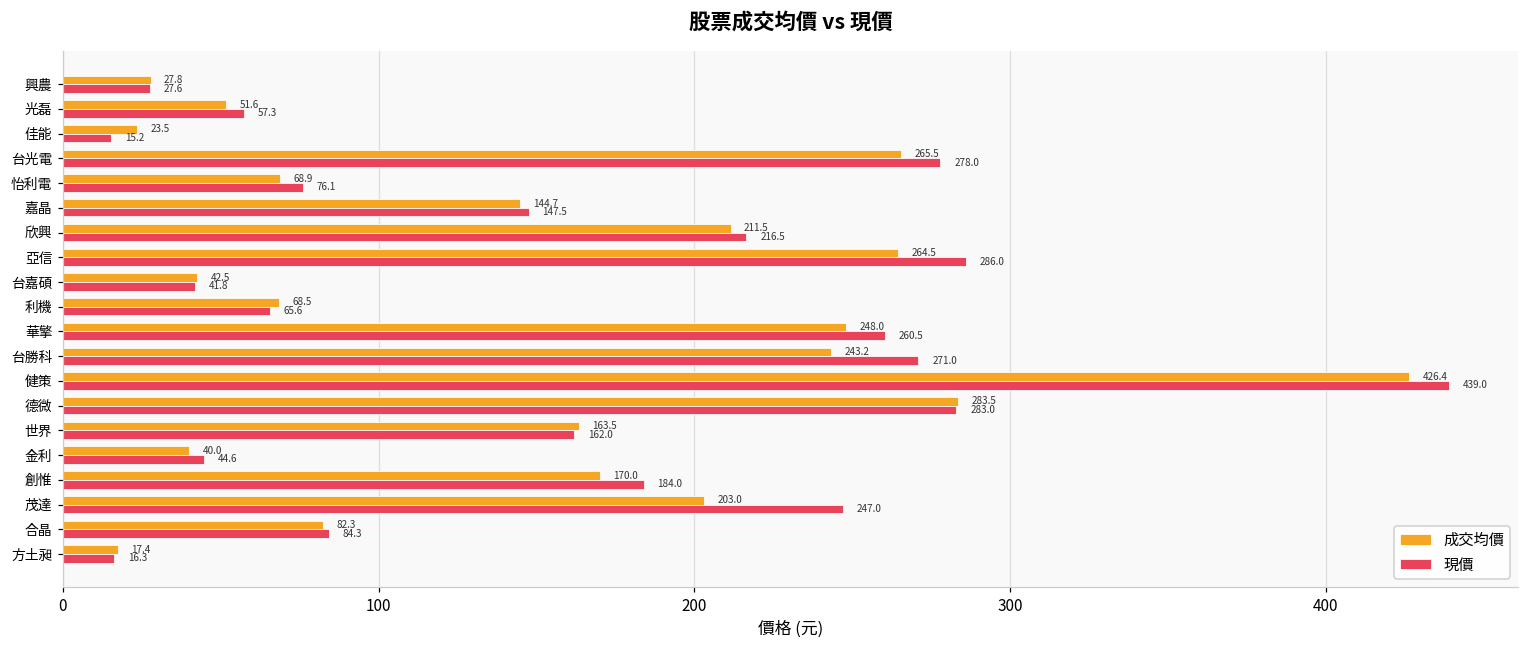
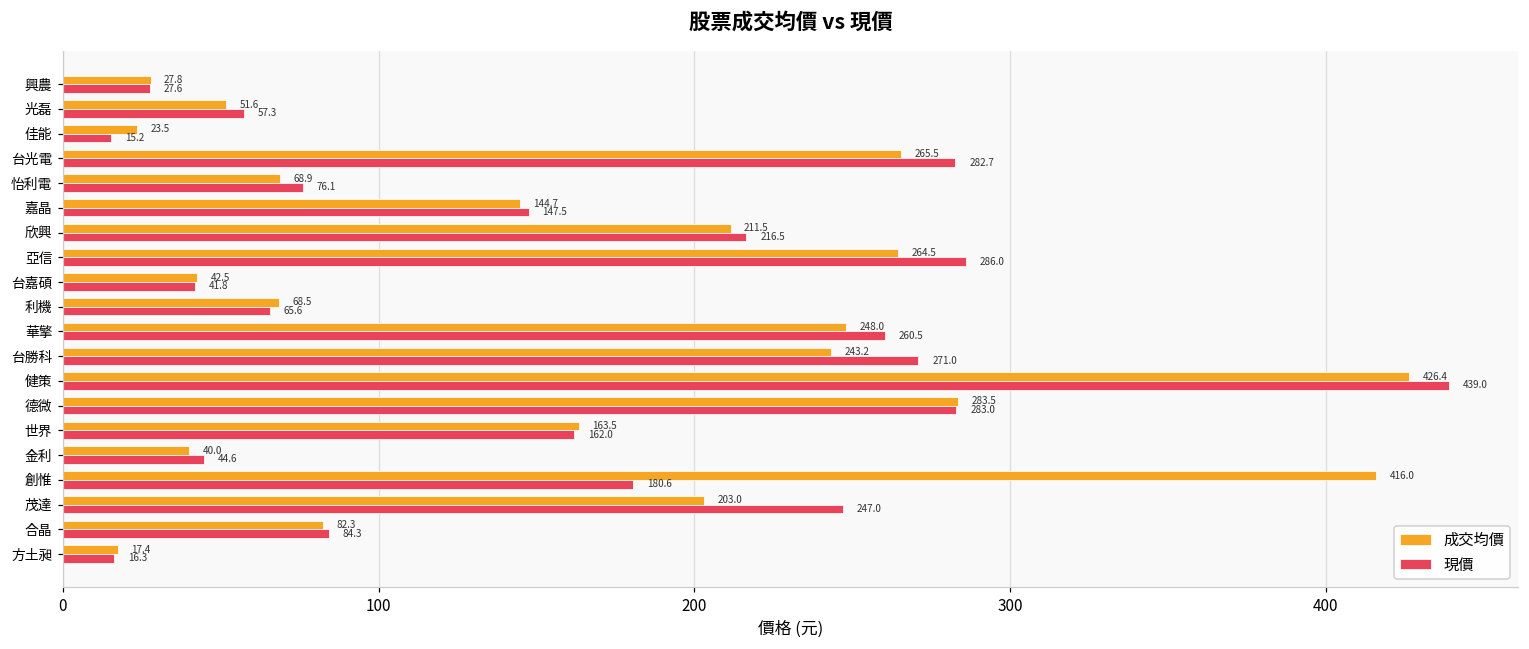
  {
    "成交均價": {
      "興農": 27.8,
      "光磊": 51.6,
      "佳能": 23.5,
      "台光電": 265.5,
      "怡利電": 68.9,
      "嘉晶": 144.7,
      "欣興": 211.5,
      "亞信": 264.5,
      "台嘉碩": 42.5,
      "利機": 68.5,
      "華擎": 248.0,
      "台勝科": 243.2,
      "健策": 426.4,
      "德微": 283.5,
      "世界": 163.5,
      "金利": 40.0,
-     "創惟": 170.0,
+     "創惟": 416.0,
      "茂達": 203.0,
      "合晶": 82.3,
      "方土昶": 17.4
    },
    "現價": {
      "興農": 27.6,
      "光磊": 57.3,
      "佳能": 15.2,
-     "台光電": 278.0,
+     "台光電": 282.7,
      "怡利電": 76.1,
      "嘉晶": 147.5,
      "欣興": 216.5,
      "亞信": 286.0,
      "台嘉碩": 41.8,
      "利機": 65.6,
      "華擎": 260.5,
      "台勝科": 271.0,
      "健策": 439.0,
      "德微": 283.0,
      "世界": 162.0,
      "金利": 44.6,
-     "創惟": 184.0,
+     "創惟": 180.6,
      "茂達": 247.0,
      "合晶": 84.3,
      "方土昶": 16.3
    }
  }
